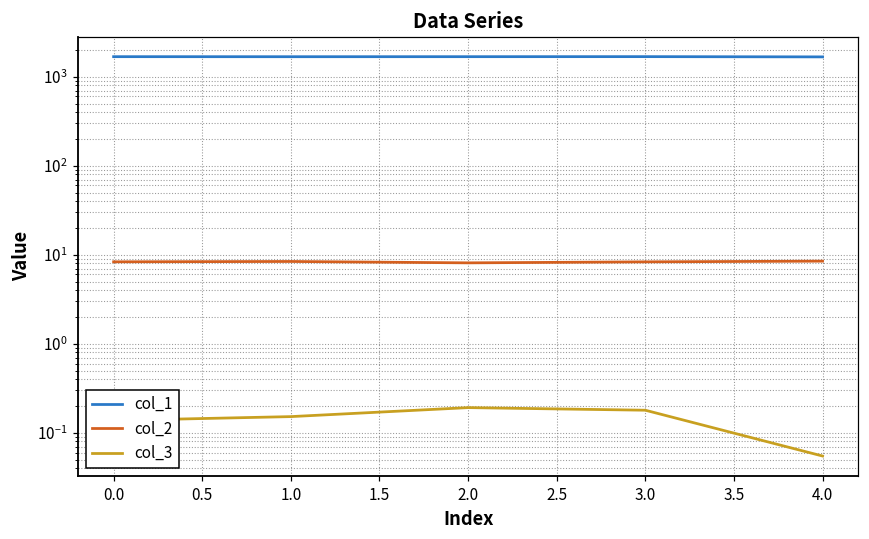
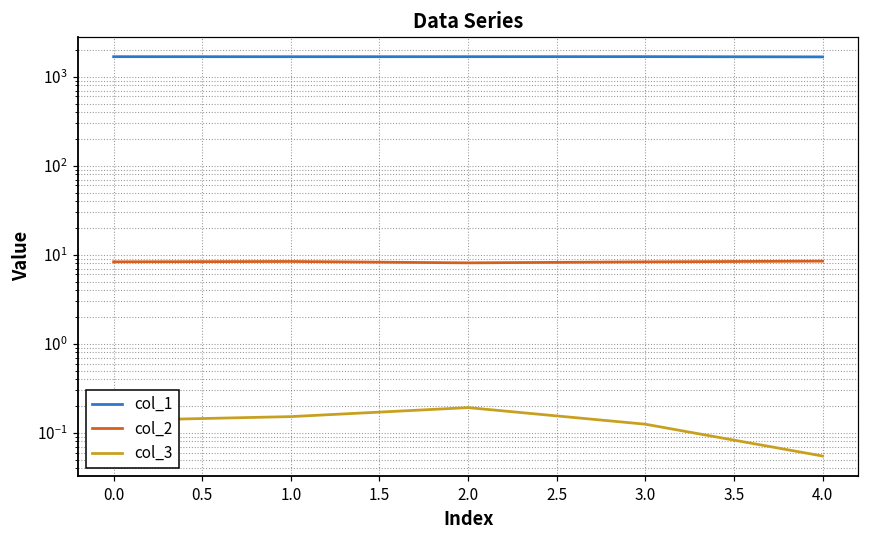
  {
    "col_1": {
      "0.0": 1700,
      "1.0": 1700,
      "2.0": 1700,
      "3.0": 1700,
      "4.0": 1700
    },
    "col_2": {
      "0.0": 8,
      "1.0": 8,
      "2.0": 8,
      "3.0": 8,
      "4.0": 8
    },
    "col_3": {
      "1.0": 0.15,
      "2.0": 0.19,
-     "3.0": 0.18,
+     "3.0": 0.12,
      "4.0": 0.05
    }
  }
